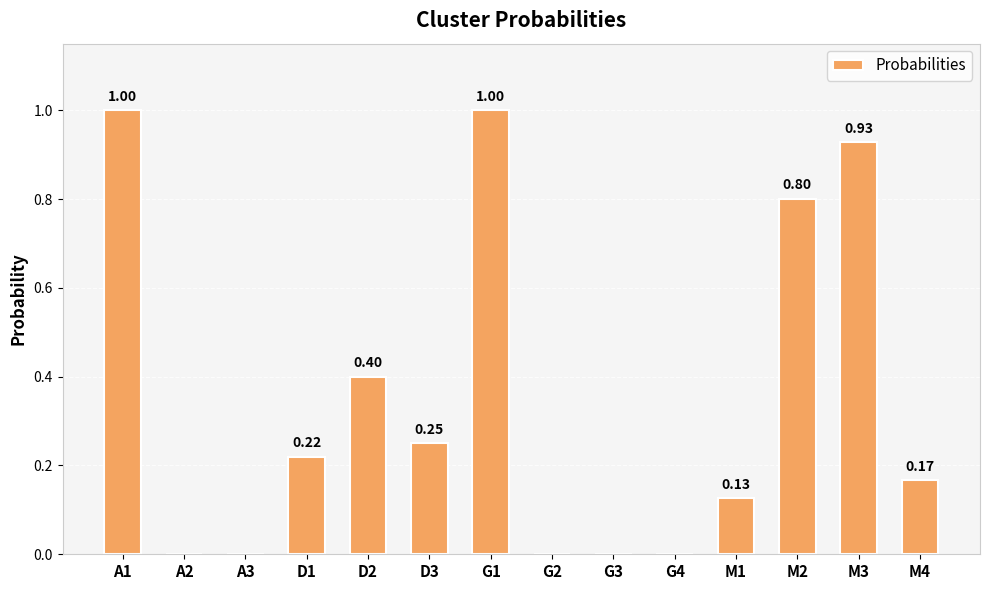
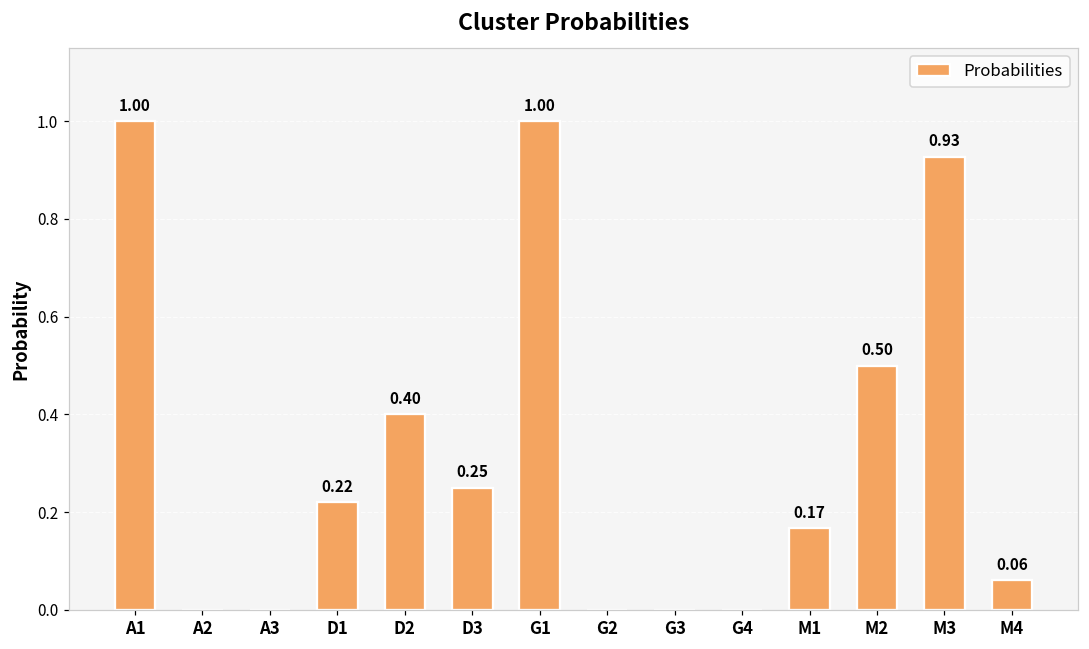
  {
    "A1": 1.00,
    "D1": 0.22,
    "D2": 0.40,
    "D3": 0.25,
    "G1": 1.00,
-   "M1": 0.13,
-   "M2": 0.80,
+   "M1": 0.17,
+   "M2": 0.50,
    "M3": 0.93,
-   "M4": 0.17
+   "M4": 0.06
  }
